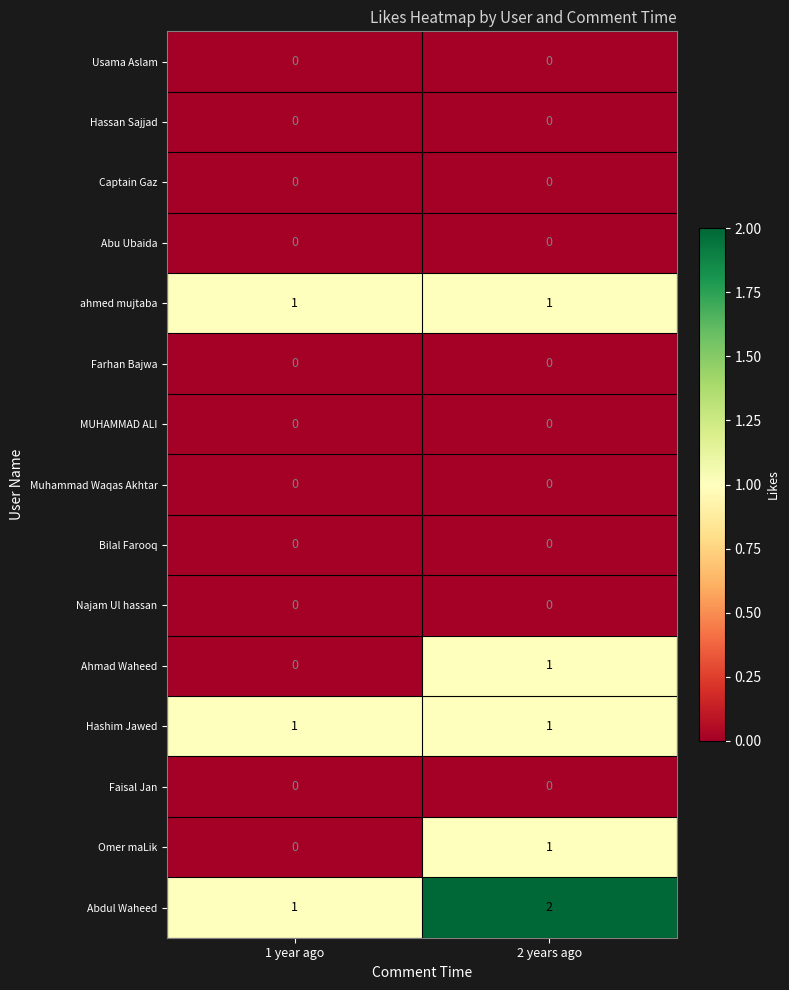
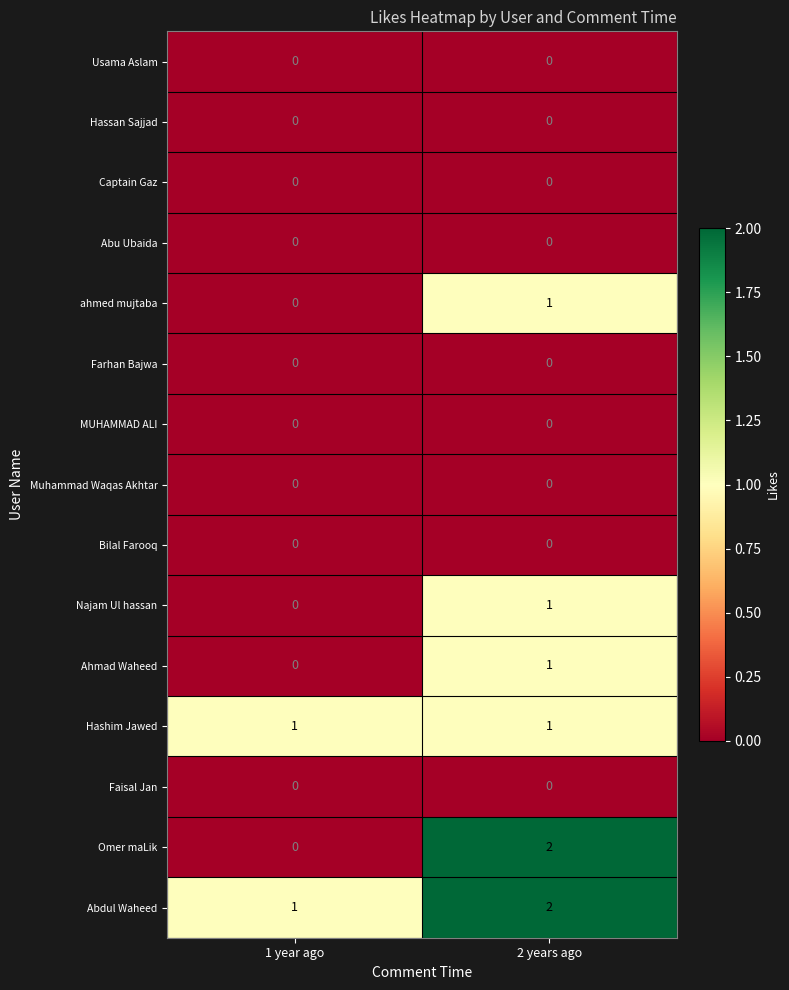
  {
    "Usama Aslam": {
      "1 year ago": 0,
      "2 years ago": 0
    },
    "Hassan Sajjad": {
      "1 year ago": 0,
      "2 years ago": 0
    },
    "Captain Gaz": {
      "1 year ago": 0,
      "2 years ago": 0
    },
    "Abu Ubaida": {
      "1 year ago": 0,
      "2 years ago": 0
    },
    "ahmed mujtaba": {
-     "1 year ago": 1,
+     "1 year ago": 0,
      "2 years ago": 1
    },
    "Farhan Bajwa": {
      "1 year ago": 0,
      "2 years ago": 0
    },
    "MUHAMMAD ALI": {
      "1 year ago": 0,
      "2 years ago": 0
    },
    "Muhammad Waqas Akhtar": {
      "1 year ago": 0,
      "2 years ago": 0
    },
    "Bilal Farooq": {
      "1 year ago": 0,
      "2 years ago": 0
    },
    "Najam Ul hassan": {
      "1 year ago": 0,
-     "2 years ago": 0
+     "2 years ago": 1
    },
    "Ahmad Waheed": {
      "1 year ago": 0,
      "2 years ago": 1
    },
    "Hashim Jawed": {
      "1 year ago": 1,
      "2 years ago": 1
    },
    "Faisal Jan": {
      "1 year ago": 0,
      "2 years ago": 0
    },
    "Omer maLik": {
      "1 year ago": 0,
-     "2 years ago": 1
+     "2 years ago": 2
    },
    "Abdul Waheed": {
      "1 year ago": 1,
      "2 years ago": 2
    }
  }
